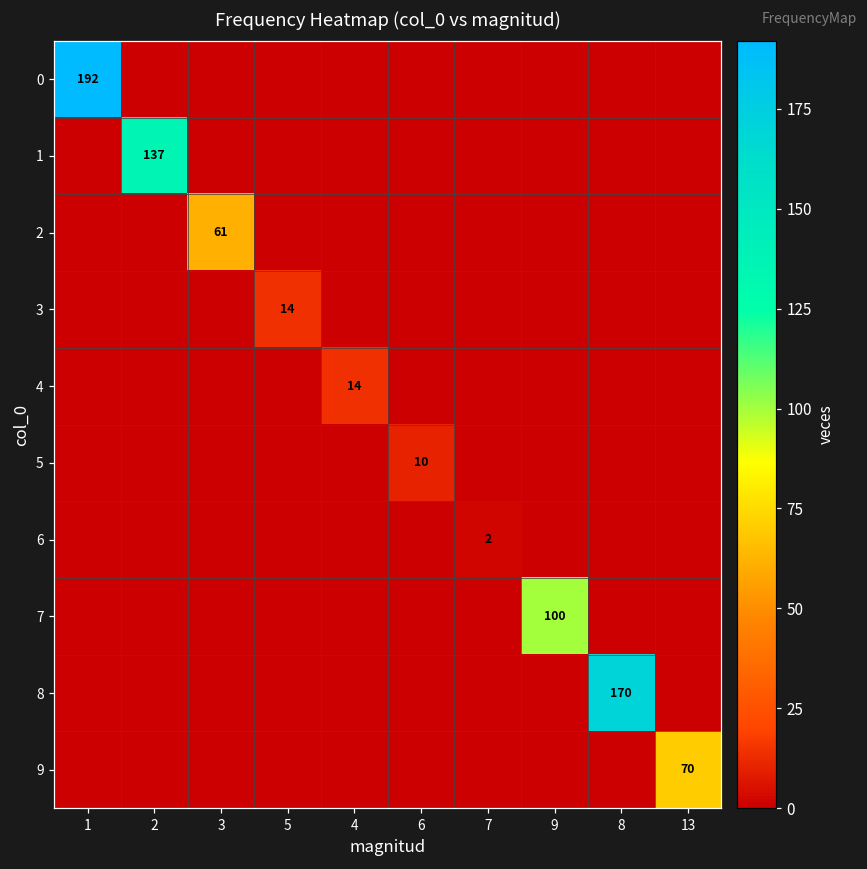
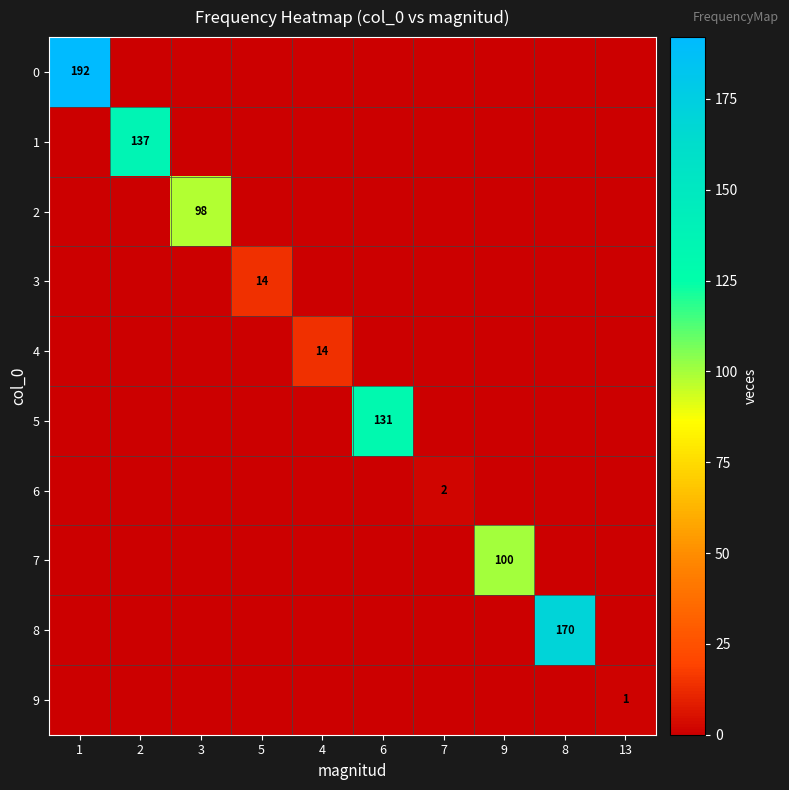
  {
    "0": {
      "1": 192
    },
    "1": {
      "2": 137
    },
    "2": {
-     "3": 61
+     "3": 98
    },
    "3": {
      "5": 14
    },
    "4": {
      "4": 14
    },
    "5": {
-     "6": 10
+     "6": 131
    },
    "6": {
      "7": 2
    },
    "7": {
      "9": 100
    },
    "8": {
      "8": 170
    },
    "9": {
-     "13": 70
+     "13": 1
    }
  }
